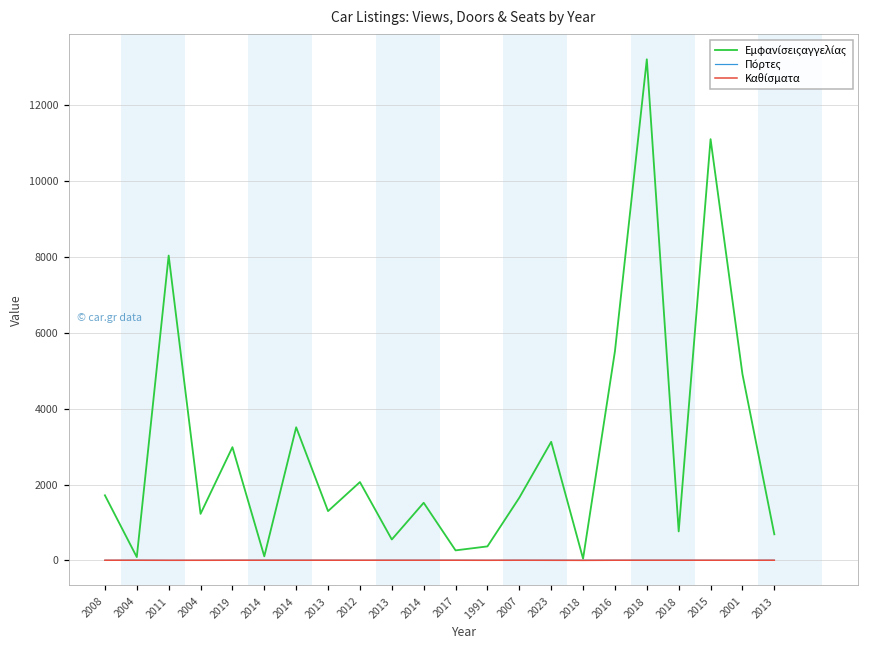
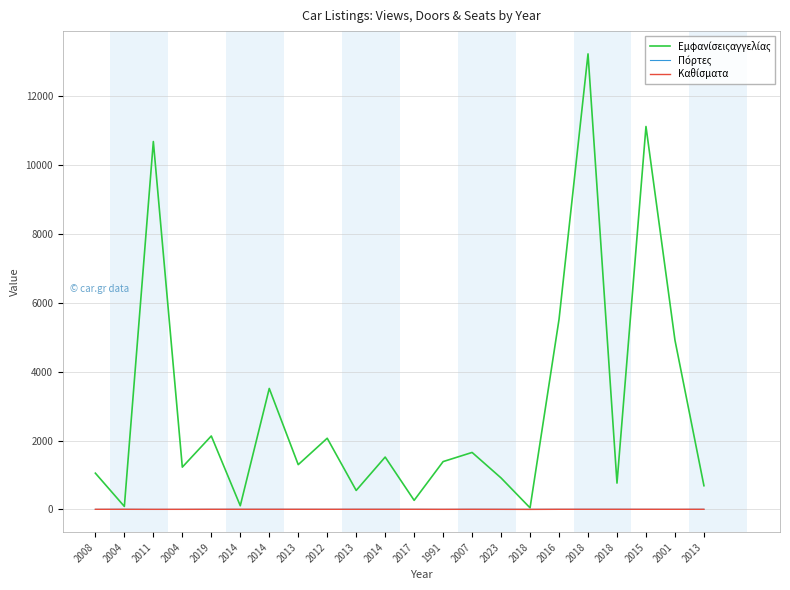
  {
    "Εμφανίσειςαγγελίας": {
-     "2008": 1700,
-     "2011": 8000,
-     "2019": 3000,
+     "2008": 1100,
+     "2011": 10700,
+     "2019": 2100,
      "2012": 2100,
      "2017": 300,
-     "1991": 400,
+     "1991": 1400,
      "2007": 1700,
-     "2023": 3100,
+     "2023": 900,
      "2016": 5500,
      "2015": 11100,
      "2001": 4900
    },
    "Καθίσματα": {
      "2008": 0,
      "2011": 0,
      "2019": 0,
      "2012": 0,
      "2017": 0,
      "1991": 0,
      "2007": 0,
      "2023": 0,
      "2016": 0,
      "2015": 0,
      "2001": 0
    }
  }
